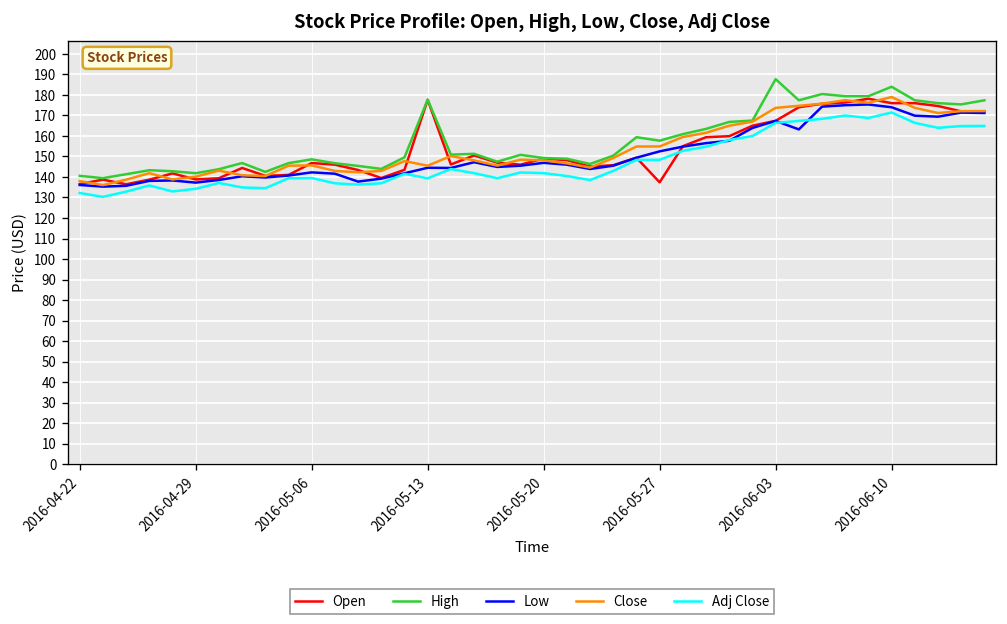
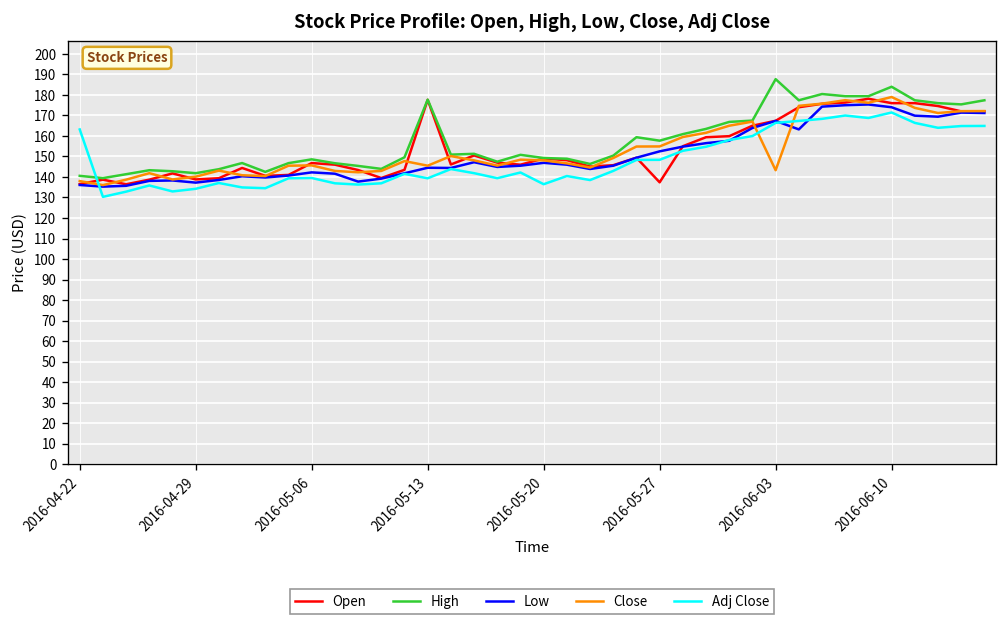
  {
    "Open": {
      "2016-05-27": 137,
      "2016-06-10": 176
    },
    "High": {
      "2016-04-22": 141,
      "2016-04-29": 142,
      "2016-05-06": 149,
      "2016-05-27": 158,
      "2016-06-03": 188,
      "2016-06-10": 184
    },
    "Low": {
      "2016-04-29": 137,
      "2016-05-06": 142,
      "2016-05-27": 153,
      "2016-06-10": 174
    },
    "Close": {
      "2016-05-27": 155,
-     "2016-06-03": 174,
+     "2016-06-03": 143,
      "2016-06-10": 179
    },
    "Adj Close": {
-     "2016-04-22": 132,
+     "2016-04-22": 163,
      "2016-04-29": 134,
      "2016-05-06": 140,
      "2016-05-13": 139,
-     "2016-05-20": 142,
+     "2016-05-20": 136,
      "2016-05-27": 148,
      "2016-06-10": 171
    }
  }
